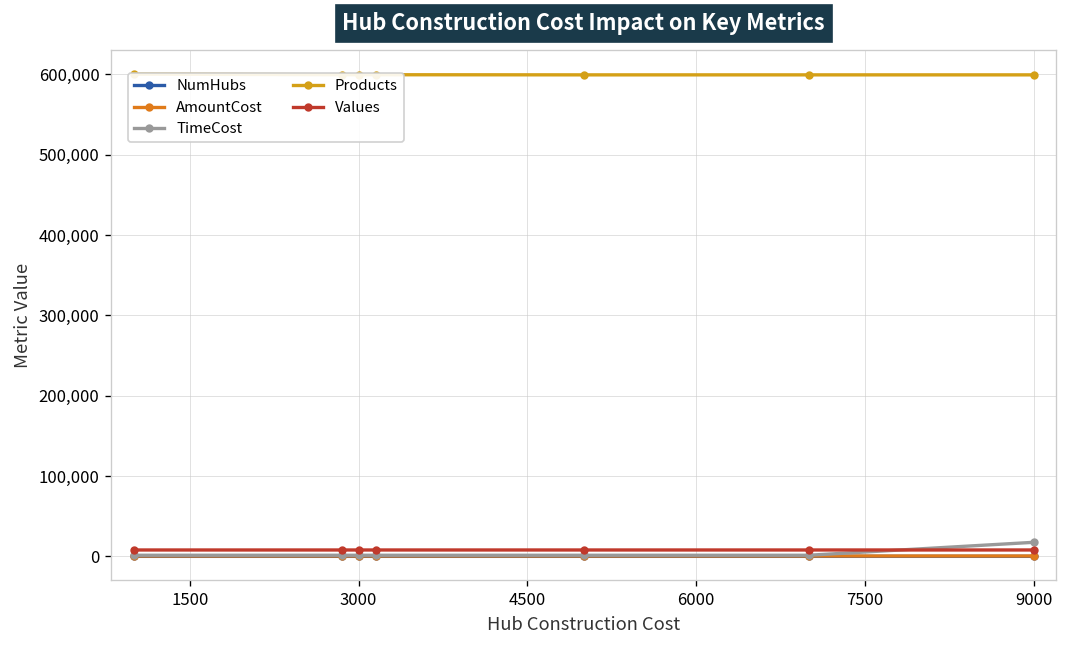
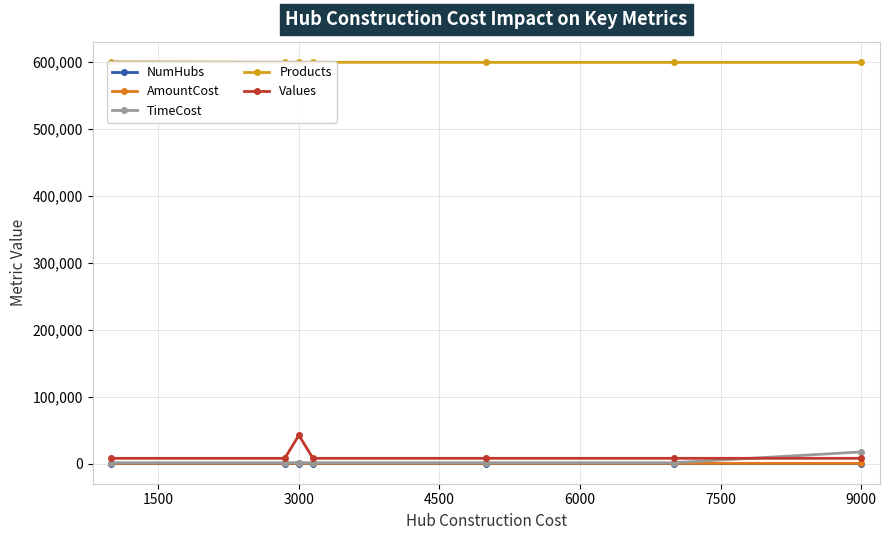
  {
    "TimeCost": {
      "9000": "20,000"
    },
    "Values": {
-     "3000": "10,000",
+     "3000": "40,000",
      "9000": "10,000"
    }
  }
